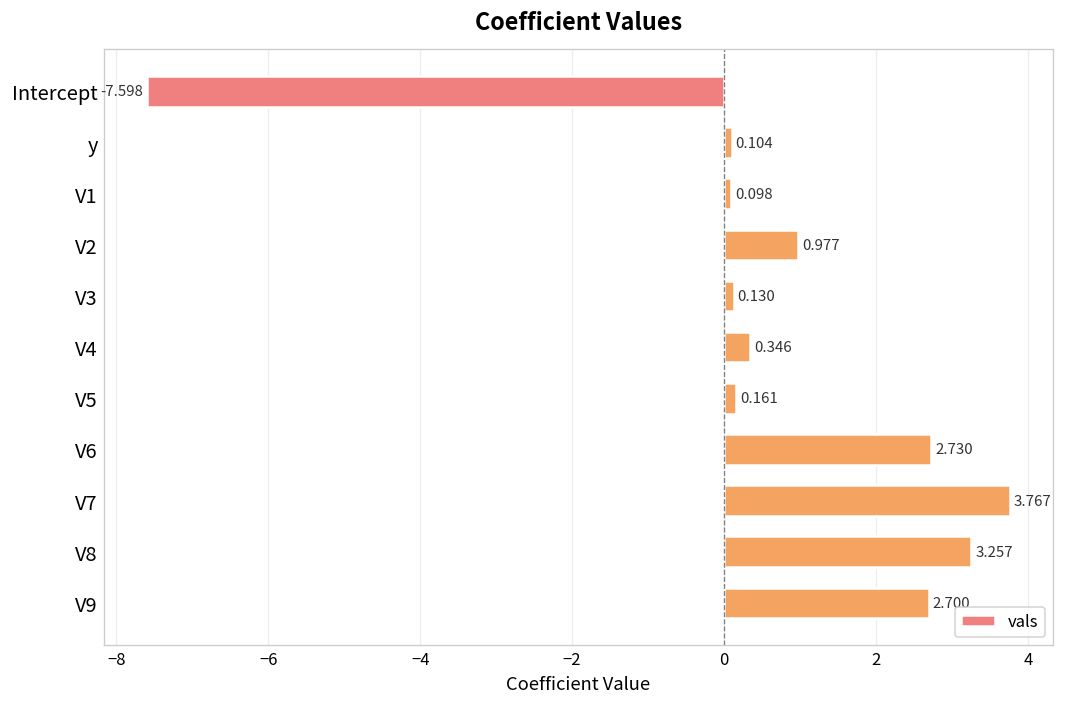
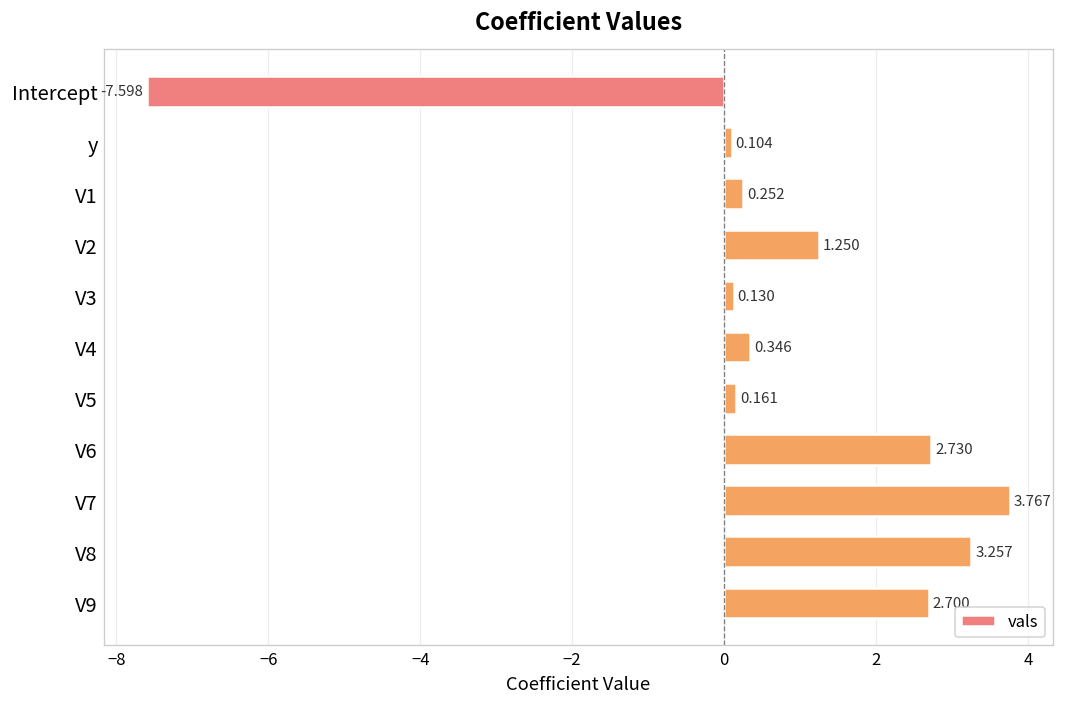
  {
    "Intercept": -7.598,
    "y": 0.104,
-   "V1": 0.098,
-   "V2": 0.977,
+   "V1": 0.252,
+   "V2": 1.250,
    "V3": 0.130,
    "V4": 0.346,
    "V5": 0.161,
    "V6": 2.730,
    "V7": 3.767,
    "V8": 3.257
  }
